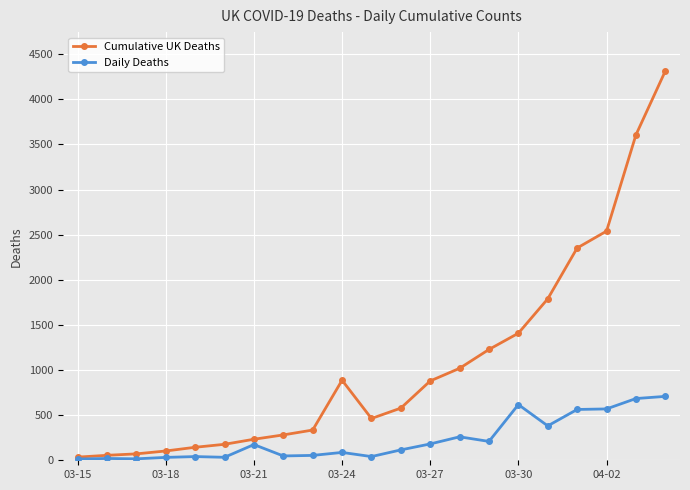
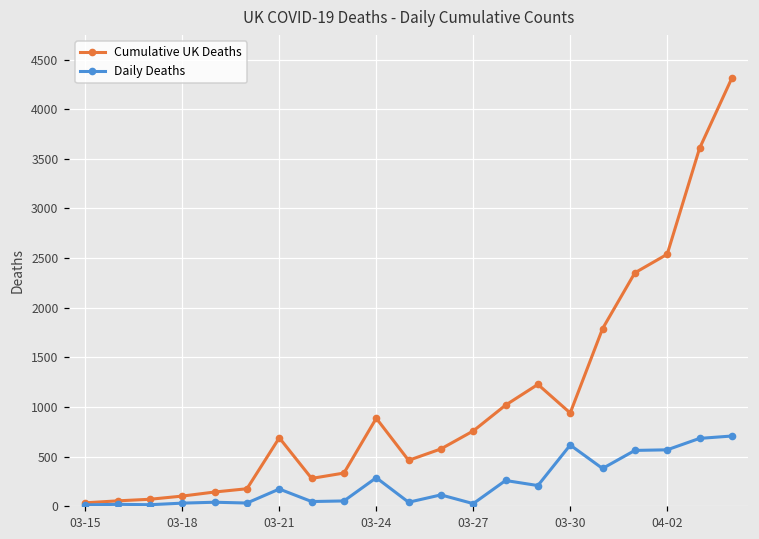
  {
    "Cumulative UK Deaths": {
      "03-18": 100,
-     "03-21": 200,
+     "03-21": 700,
      "03-24": 900,
-     "03-27": 900,
-     "03-30": 1400,
+     "03-27": 800,
+     "03-30": 900,
      "04-02": 2500
    },
    "Daily Deaths": {
      "03-18": 0,
      "03-21": 200,
-     "03-24": 100,
-     "03-27": 200,
+     "03-24": 300,
+     "03-27": 0,
      "03-30": 600,
      "04-02": 600
    }
  }
